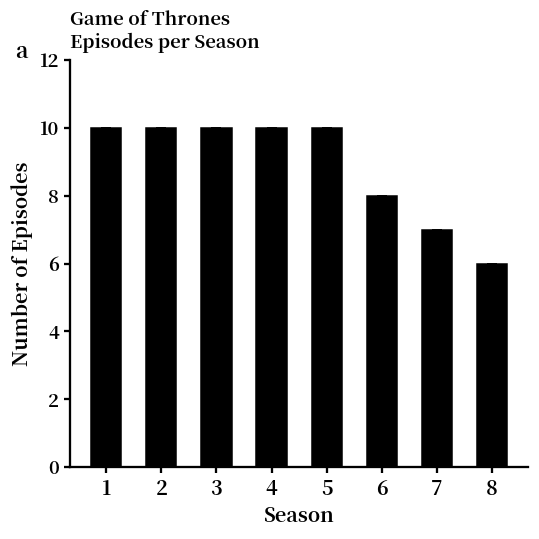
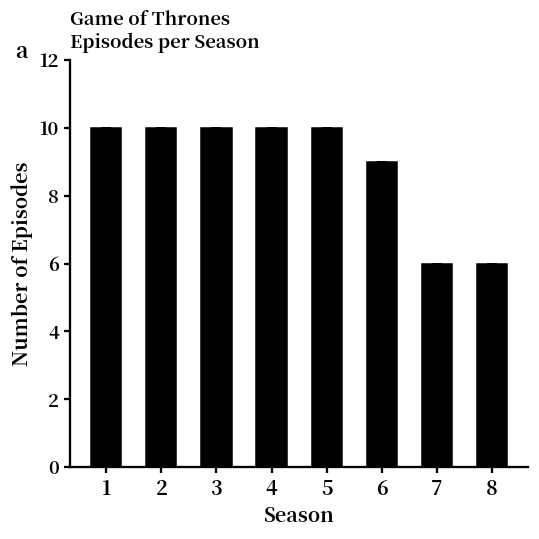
  {
    "1": 10,
    "2": 10,
    "3": 10,
    "4": 10,
    "5": 10,
-   "6": 8,
-   "7": 7,
+   "6": 9,
+   "7": 6,
    "8": 6
  }
